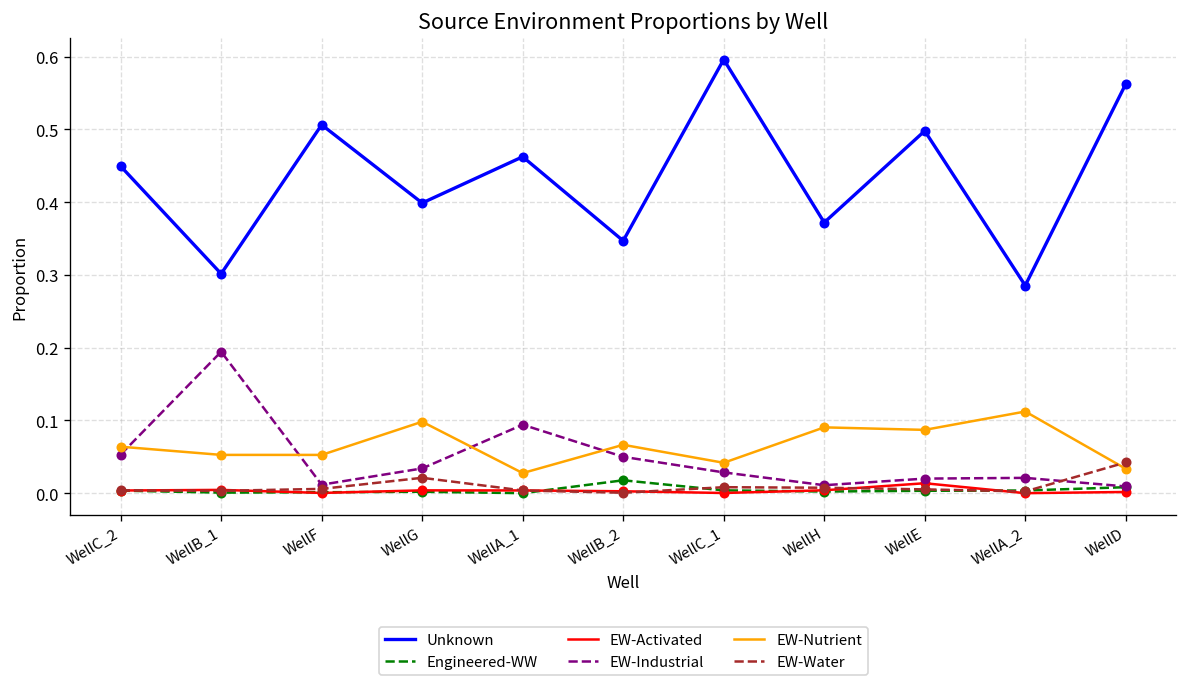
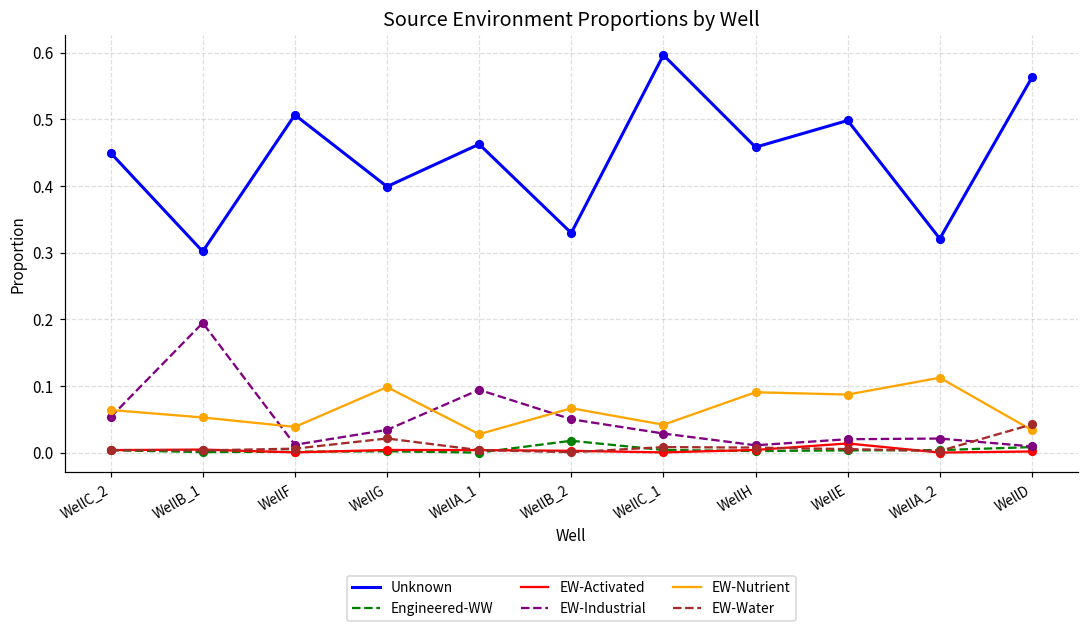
  {
    "Unknown": {
      "WellC_2": 0.45,
      "WellB_1": 0.30,
      "WellF": 0.51,
      "WellG": 0.40,
      "WellA_1": 0.46,
-     "WellB_2": 0.35,
+     "WellB_2": 0.33,
      "WellC_1": 0.60,
-     "WellH": 0.37,
+     "WellH": 0.46,
      "WellE": 0.50,
-     "WellA_2": 0.29,
+     "WellA_2": 0.32,
      "WellD": 0.56
    },
    "Engineered-WW": {
      "WellB_2": 0.02
    },
    "EW-Activated": {
      "WellE": 0.01,
      "WellD": 0.00
    },
    "EW-Industrial": {
      "WellC_2": 0.05,
      "WellB_1": 0.19,
      "WellF": 0.01,
      "WellG": 0.03,
      "WellA_1": 0.09,
      "WellB_2": 0.05,
      "WellC_1": 0.03,
      "WellE": 0.02,
      "WellA_2": 0.02
    },
    "EW-Nutrient": {
      "WellC_2": 0.06,
      "WellB_1": 0.05,
-     "WellF": 0.05,
+     "WellF": 0.04,
      "WellG": 0.10,
      "WellA_1": 0.03,
      "WellB_2": 0.07,
      "WellC_1": 0.04,
      "WellH": 0.09,
      "WellE": 0.09,
      "WellA_2": 0.11,
      "WellD": 0.03
    },
    "EW-Water": {
      "WellF": 0.01,
      "WellG": 0.02,
      "WellC_1": 0.01,
      "WellD": 0.04
    }
  }
